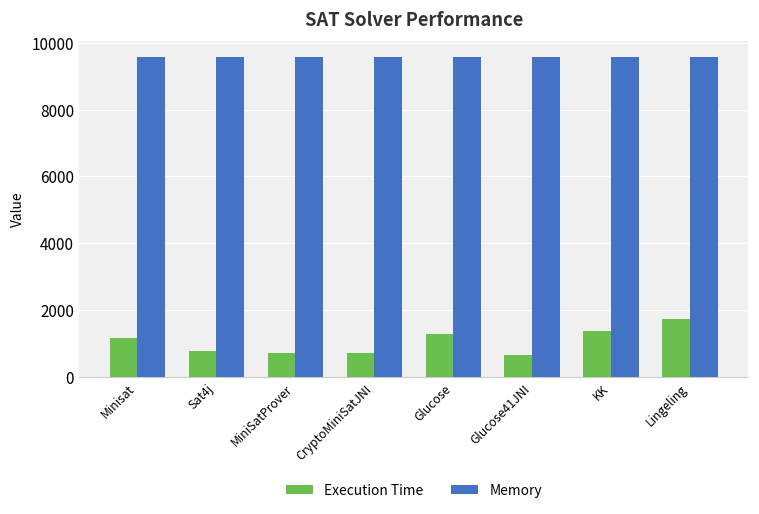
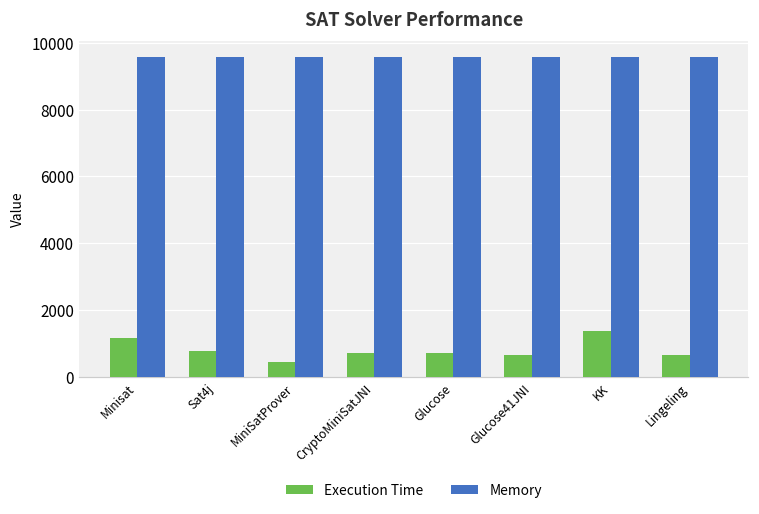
  {
    "Execution Time": {
      "Minisat": 1200,
      "Sat4j": 800,
-     "MiniSatProver": 700,
+     "MiniSatProver": 400,
      "CryptoMiniSatJNI": 700,
-     "Glucose": 1300,
+     "Glucose": 700,
      "Glucose41JNI": 700,
      "KK": 1400,
-     "Lingeling": 1700
+     "Lingeling": 700
    },
    "Memory": {
      "Minisat": 9600,
      "Sat4j": 9600,
      "MiniSatProver": 9600,
      "CryptoMiniSatJNI": 9600,
      "Glucose": 9600,
      "Glucose41JNI": 9600,
      "KK": 9600,
      "Lingeling": 9600
    }
  }
